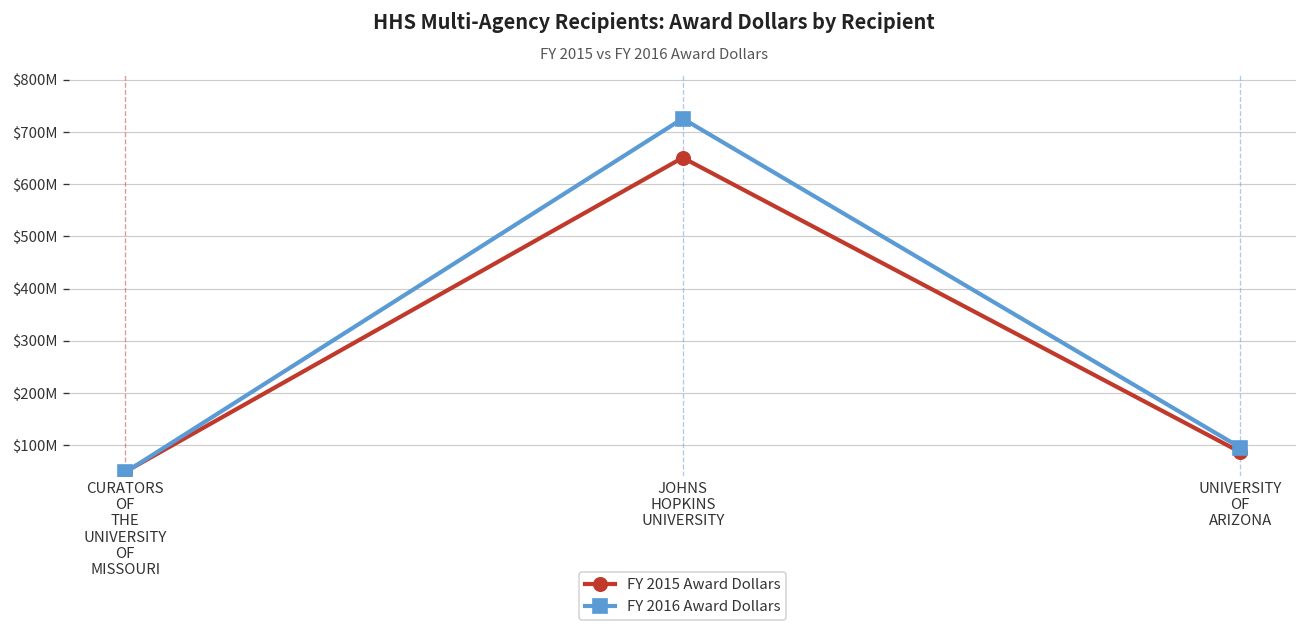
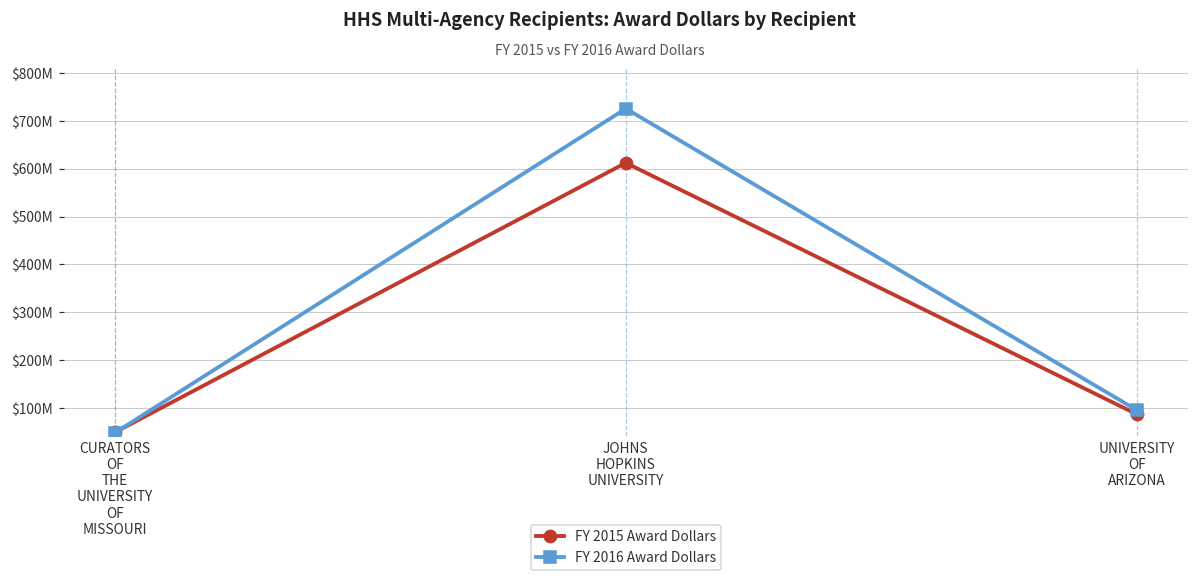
  {
    "FY 2015 Award Dollars": {
-     "JOHNS HOPKINS UNIVERSITY": "$650000000",
+     "JOHNS HOPKINS UNIVERSITY": "$610000000",
      "UNIVERSITY OF ARIZONA": "$90000000"
    },
    "FY 2016 Award Dollars": {
      "JOHNS HOPKINS UNIVERSITY": "$730000000",
      "UNIVERSITY OF ARIZONA": "$100000000"
    }
  }
